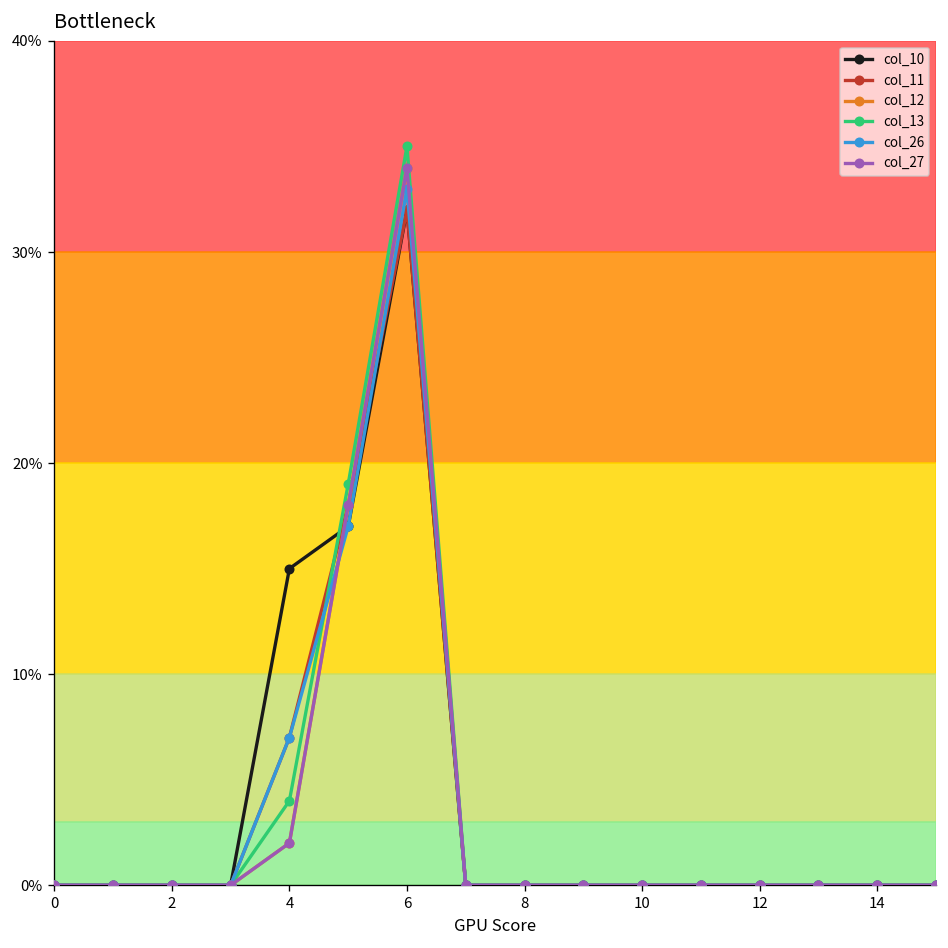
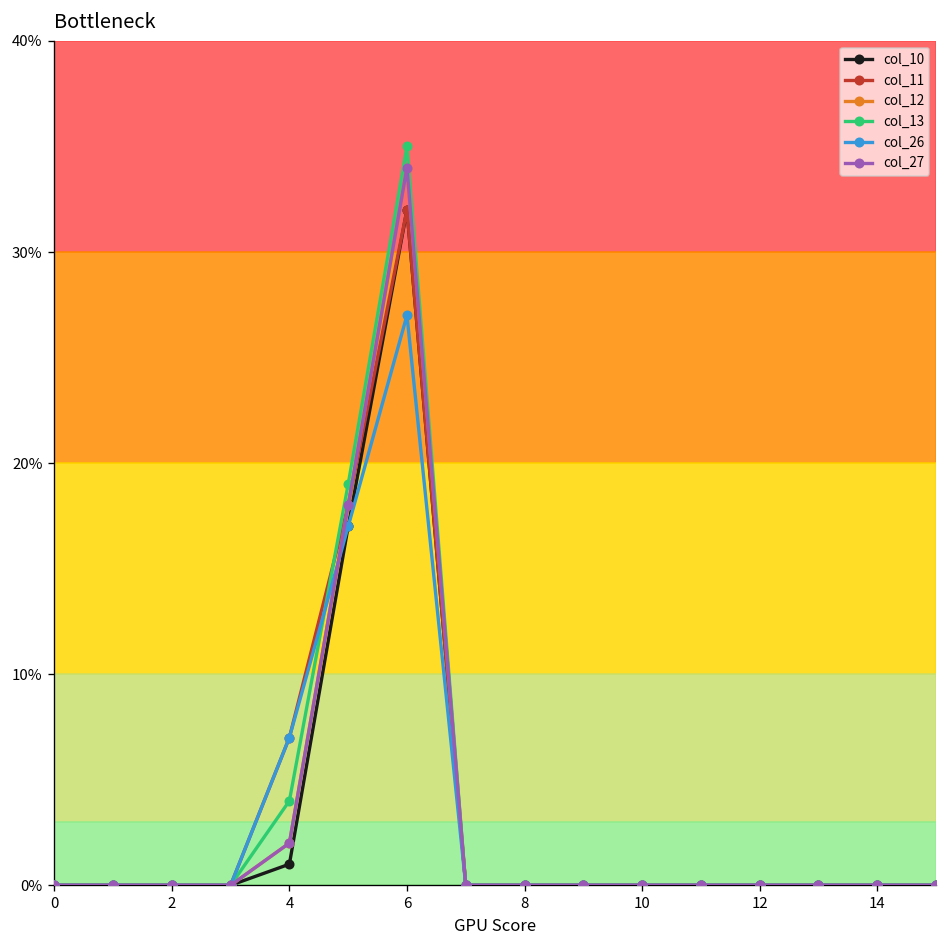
  {
    "col_10": {
-     "4": "15%"
+     "4": "1%"
    },
    "col_27": {
      "4": "2%",
      "6": "34%"
    },
    "col_13": {
      "4": "4%",
      "6": "35%"
    },
    "col_26": {
-     "6": "33%"
+     "6": "27%"
    }
  }
